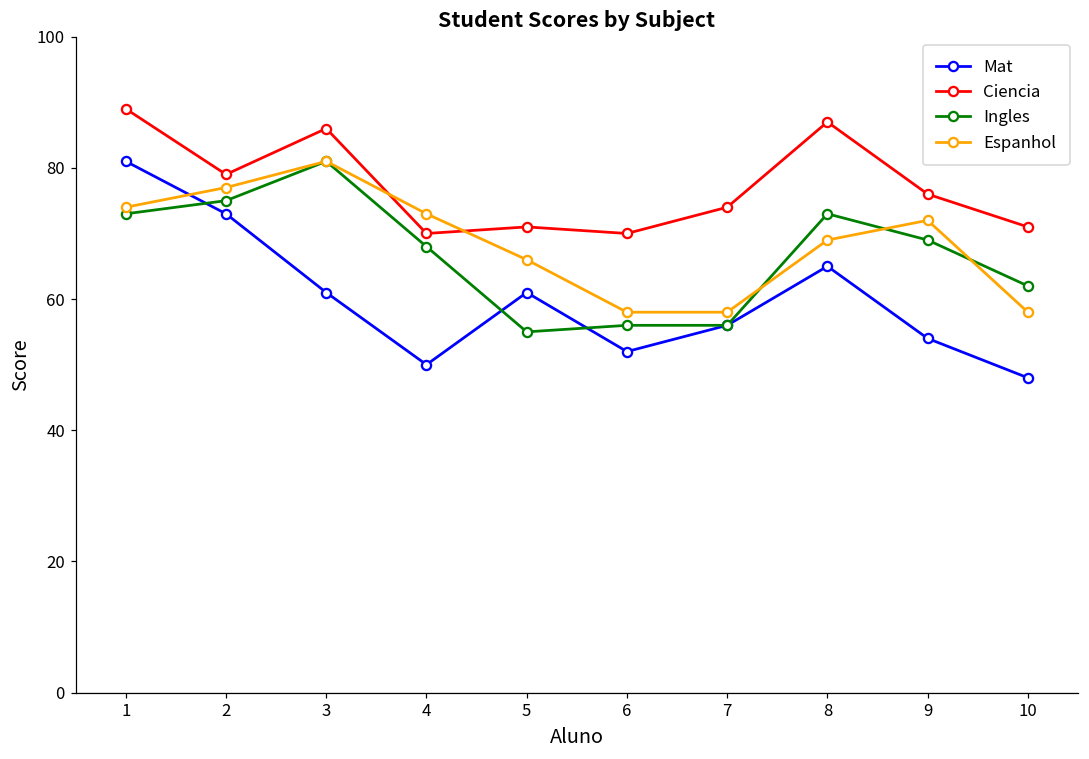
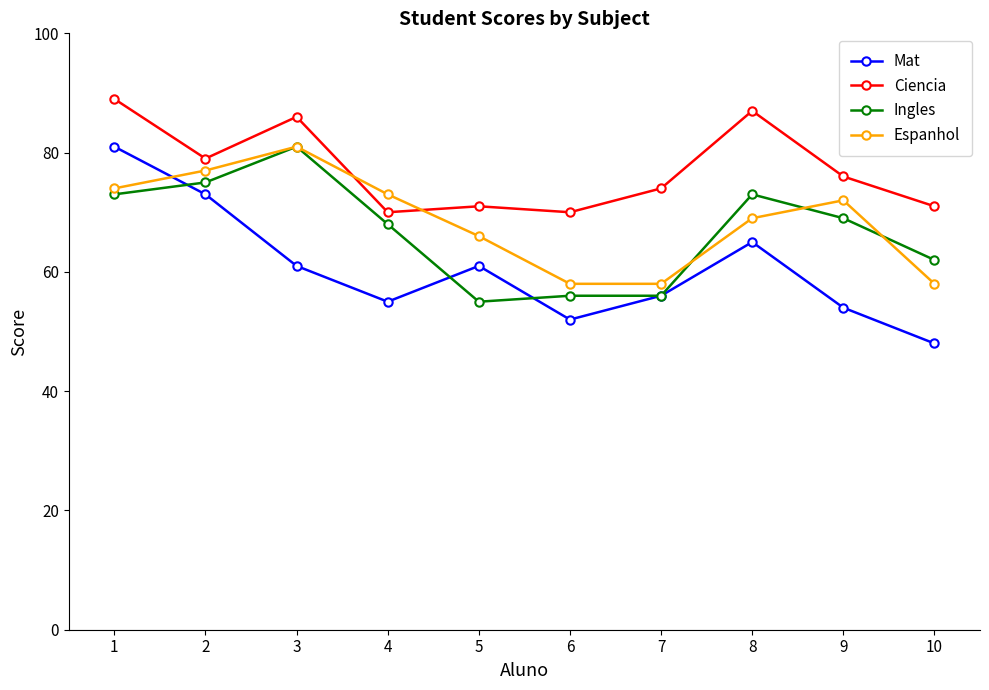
  {
    "Mat": {
      "1": 81,
      "2": 73,
      "3": 61,
-     "4": 50,
+     "4": 55,
      "5": 61,
      "6": 52,
      "8": 65,
      "9": 54,
      "10": 48
    },
    "Ciencia": {
      "1": 89,
      "2": 79,
      "3": 86,
      "4": 70,
      "5": 71,
      "6": 70,
      "7": 74,
      "8": 87,
      "9": 76,
      "10": 71
    },
    "Ingles": {
      "1": 73,
      "2": 75,
      "4": 68,
      "5": 55,
      "6": 56,
      "8": 73,
      "9": 69,
      "10": 62
    },
    "Espanhol": {
      "1": 74,
      "2": 77,
      "4": 73,
      "5": 66,
      "6": 58,
      "7": 58,
      "8": 69,
      "9": 72,
      "10": 58
    }
  }
